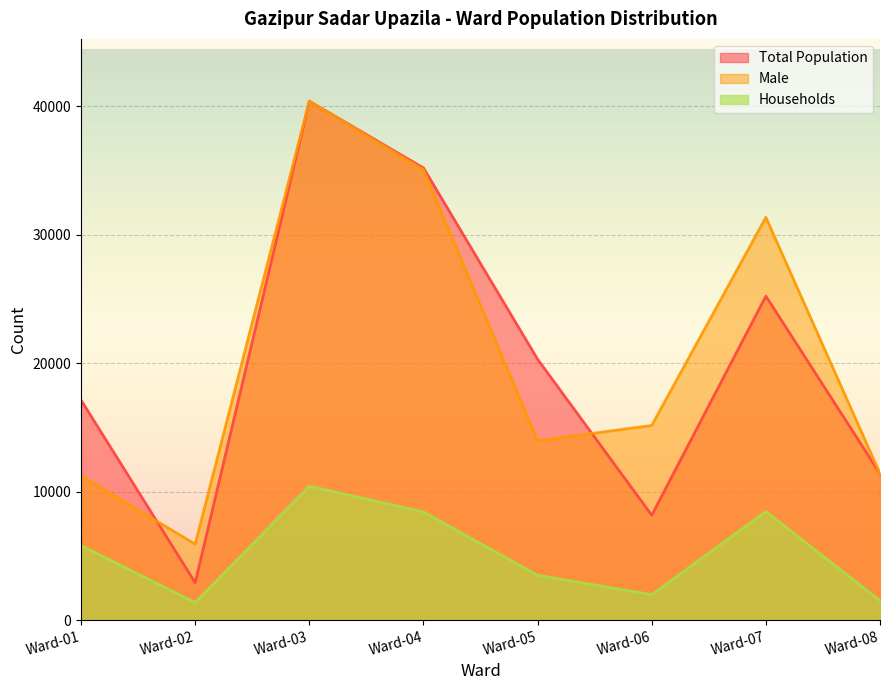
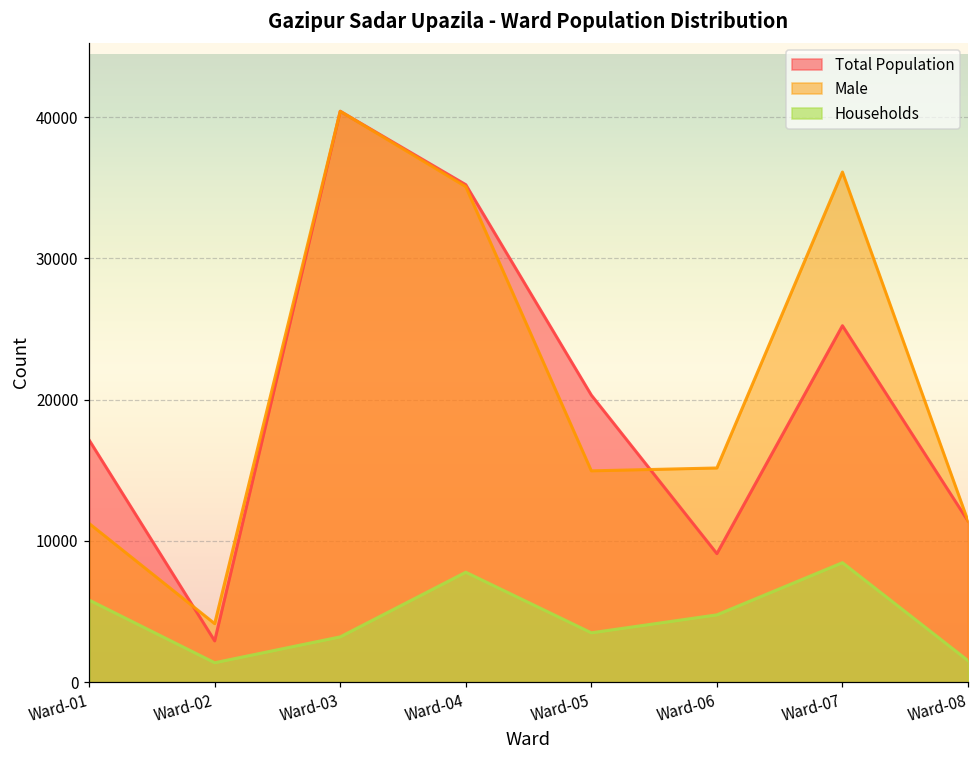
  {
    "Total Population": {
      "Ward-01": 17100,
      "Ward-02": 2900,
      "Ward-05": 20300,
-     "Ward-06": 8200,
+     "Ward-06": 9100,
      "Ward-07": 25200
    },
    "Male": {
      "Ward-01": 11200,
-     "Ward-02": 5900,
-     "Ward-05": 14000,
+     "Ward-02": 4100,
+     "Ward-05": 15000,
      "Ward-06": 15200,
-     "Ward-07": 31400
+     "Ward-07": 36100
    },
    "Households": {
      "Ward-01": 5800,
      "Ward-02": 1400,
-     "Ward-03": 10400,
-     "Ward-04": 8400,
+     "Ward-03": 3200,
+     "Ward-04": 7800,
      "Ward-05": 3500,
-     "Ward-06": 2000,
+     "Ward-06": 4800,
      "Ward-07": 8500,
      "Ward-08": 1500
    }
  }
